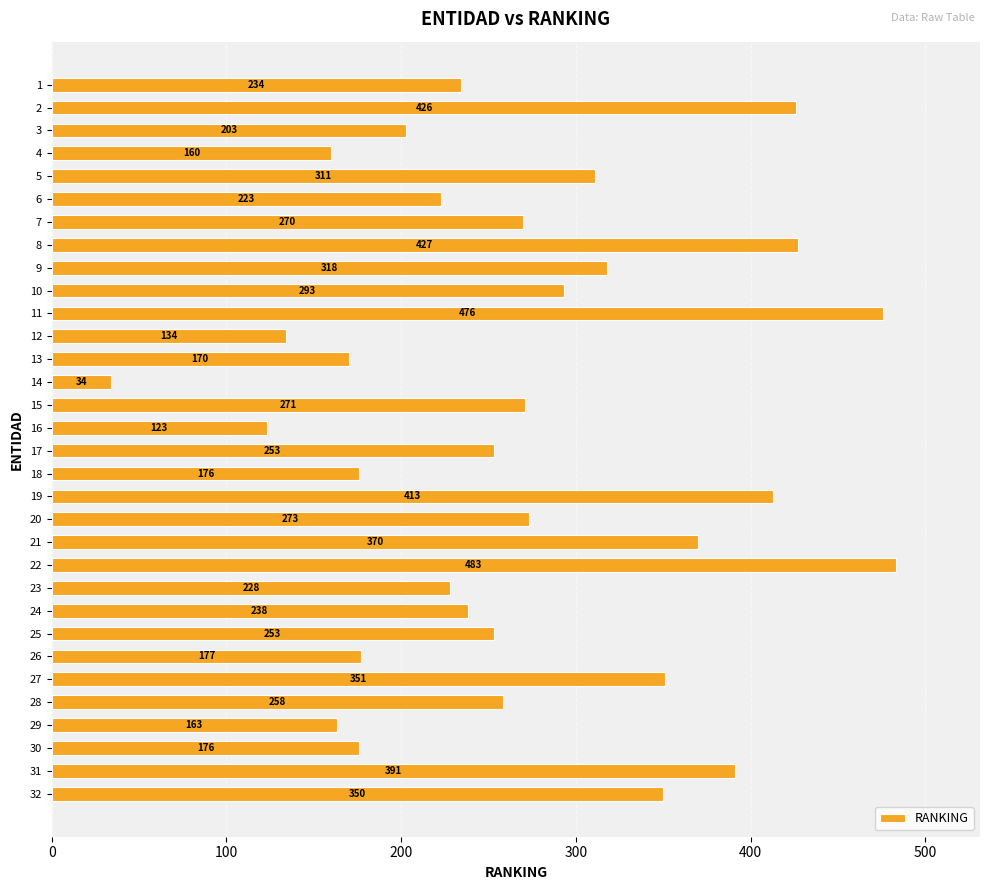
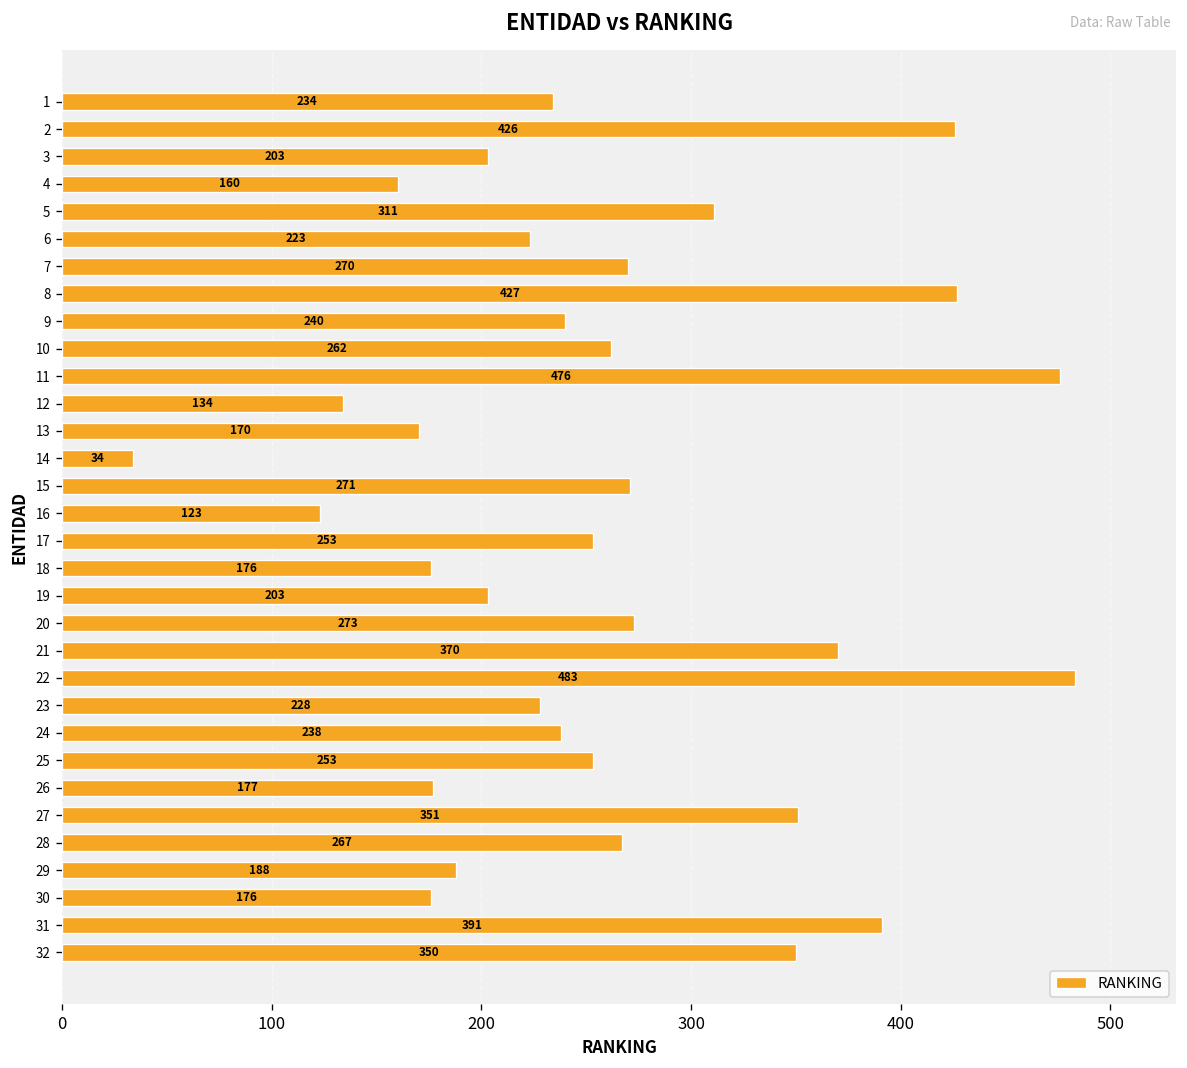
  {
    "1": 234,
    "2": 426,
    "3": 203,
    "4": 160,
    "5": 311,
    "6": 223,
    "7": 270,
    "8": 427,
-   "9": 318,
-   "10": 293,
+   "9": 240,
+   "10": 262,
    "11": 476,
    "12": 134,
    "13": 170,
    "14": 34,
    "15": 271,
    "16": 123,
    "17": 253,
    "18": 176,
-   "19": 413,
+   "19": 203,
    "20": 273,
    "21": 370,
    "22": 483,
    "23": 228,
    "24": 238,
    "25": 253,
    "26": 177,
    "27": 351,
-   "28": 258,
-   "29": 163,
+   "28": 267,
+   "29": 188,
    "30": 176,
    "31": 391,
    "32": 350
  }
